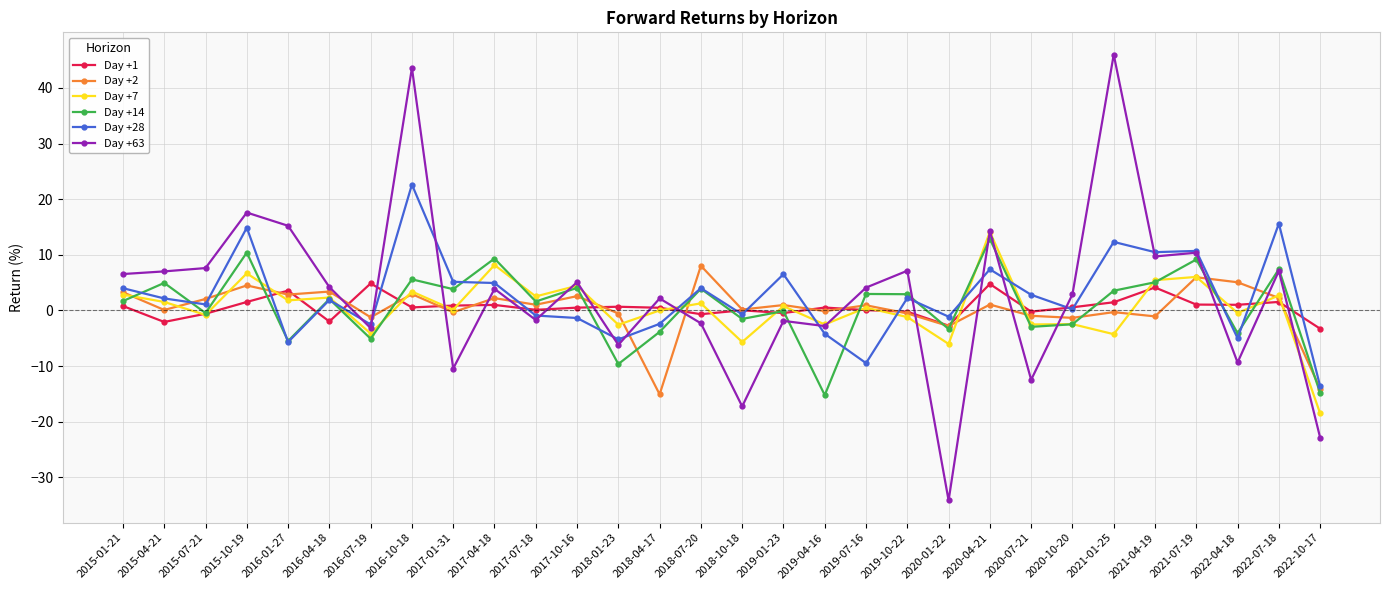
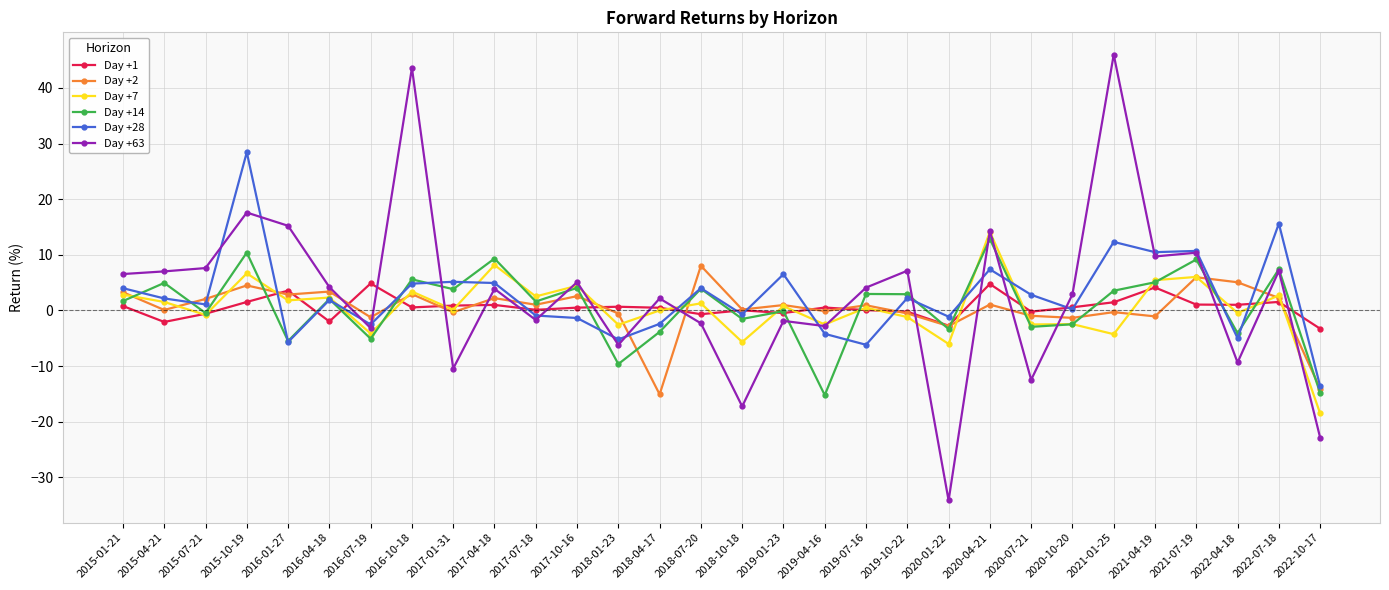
  {
    "Day +1": {
      "2015-01-21": 1,
      "2015-04-21": -2,
      "2015-10-19": 2,
      "2016-01-27": 4,
      "2016-04-18": -2,
      "2016-07-19": 5,
      "2016-10-18": 1,
      "2017-01-31": 1,
      "2017-04-18": 1,
      "2017-07-18": 0,
      "2017-10-16": 1,
      "2018-01-23": 1,
      "2018-04-17": 0,
      "2018-07-20": -1,
      "2019-04-16": 1,
      "2020-04-21": 5,
      "2020-07-21": 0,
      "2021-01-25": 1,
      "2021-04-19": 4,
      "2021-07-19": 1,
      "2022-04-18": 1,
      "2022-07-18": 2,
      "2022-10-17": -3
    },
    "Day +2": {
      "2015-04-21": 0,
      "2015-07-21": 2,
      "2015-10-19": 4,
      "2016-01-27": 3,
      "2016-04-18": 3,
      "2016-07-19": -1,
      "2016-10-18": 3,
      "2017-04-18": 2,
      "2017-07-18": 1,
      "2017-10-16": 3,
      "2018-01-23": -1,
      "2018-04-17": -15,
      "2018-07-20": 8,
      "2019-04-16": 0,
      "2020-04-21": 1,
      "2020-07-21": -1,
      "2020-10-20": -1,
      "2021-01-25": 0,
      "2021-04-19": -1,
      "2022-04-18": 5,
      "2022-07-18": 2
    },
    "Day +7": {
      "2015-04-21": 2,
      "2015-10-19": 7,
      "2016-01-27": 2,
      "2016-07-19": -4,
      "2016-10-18": 3,
      "2017-04-18": 8,
      "2017-07-18": 3,
      "2018-01-23": -3,
      "2018-04-17": 0,
      "2018-07-20": 1,
      "2018-10-18": -6,
      "2019-10-22": -1,
      "2020-01-22": -6,
      "2021-01-25": -4,
      "2022-04-18": 0,
      "2022-07-18": 3,
      "2022-10-17": -19
    },
    "Day +14": {
      "2015-01-21": 2,
      "2015-04-21": 5,
      "2015-10-19": 10,
      "2016-07-19": -5,
      "2016-10-18": 6,
      "2017-01-31": 4,
      "2017-04-18": 9,
      "2017-07-18": 2,
      "2018-01-23": -10,
      "2018-04-17": -4,
      "2018-10-18": -2,
      "2019-04-16": -15,
      "2019-07-16": 3,
      "2019-10-22": 3,
      "2020-01-22": -3,
      "2020-04-21": 13,
      "2021-01-25": 4,
      "2021-07-19": 9,
      "2022-04-18": -4,
      "2022-10-17": -15
    },
    "Day +28": {
      "2015-01-21": 4,
      "2015-04-21": 2,
      "2015-07-21": 1,
-     "2015-10-19": 15,
+     "2015-10-19": 28,
      "2016-07-19": -3,
-     "2016-10-18": 23,
+     "2016-10-18": 5,
      "2017-01-31": 5,
      "2017-04-18": 5,
      "2017-07-18": -1,
      "2017-10-16": -1,
      "2018-01-23": -5,
      "2018-04-17": -2,
      "2018-10-18": -1,
      "2019-01-23": 7,
      "2019-04-16": -4,
-     "2019-07-16": -9,
+     "2019-07-16": -6,
      "2019-10-22": 2,
      "2020-01-22": -1,
      "2020-04-21": 7,
      "2020-07-21": 3,
      "2021-01-25": 12,
      "2021-04-19": 10,
      "2022-04-18": -5,
      "2022-07-18": 16
    },
    "Day +63": {
      "2015-01-21": 7,
      "2015-04-21": 7,
      "2015-07-21": 8,
      "2015-10-19": 18,
      "2016-01-27": 15,
      "2016-04-18": 4,
      "2016-07-19": -3,
      "2016-10-18": 44,
      "2017-01-31": -10,
      "2017-04-18": 4,
      "2017-07-18": -2,
      "2017-10-16": 5,
      "2018-01-23": -6,
      "2018-04-17": 2,
      "2018-07-20": -2,
      "2018-10-18": -17,
      "2019-01-23": -2,
      "2019-07-16": 4,
      "2019-10-22": 7,
      "2020-01-22": -34,
      "2020-07-21": -12,
      "2020-10-20": 3,
      "2021-01-25": 46,
      "2021-04-19": 10,
      "2022-04-18": -9,
      "2022-10-17": -23
    }
  }
